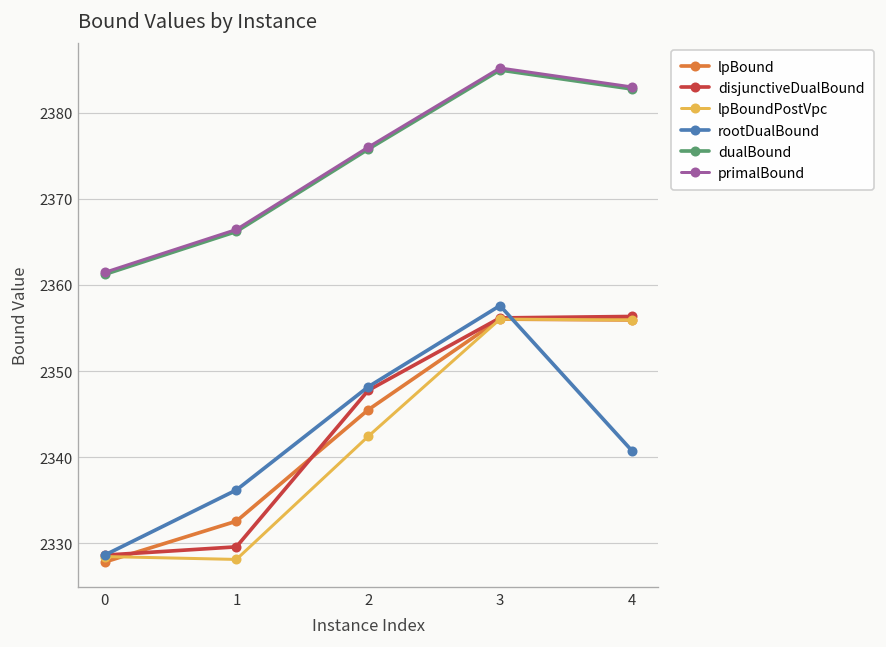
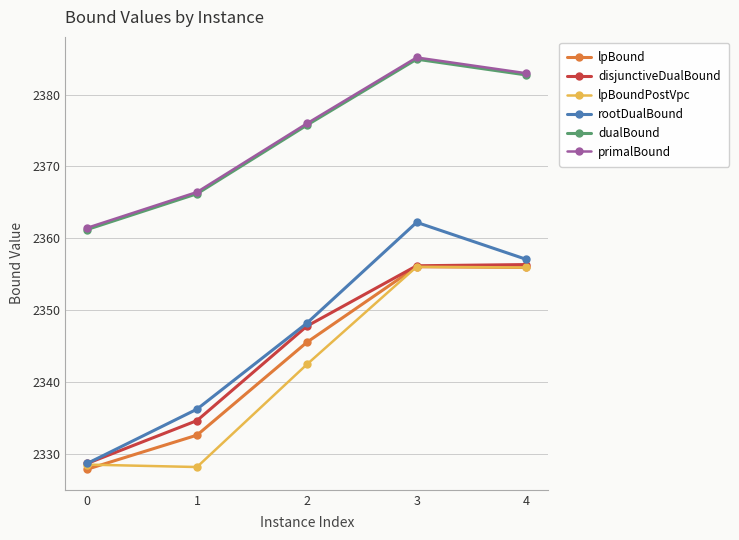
  {
    "lpBound": {
      "0": 2328,
      "1": 2333,
      "2": 2346
    },
    "disjunctiveDualBound": {
-     "1": 2330,
+     "1": 2335,
      "2": 2348,
      "4": 2356
    },
    "lpBoundPostVpc": {
      "1": 2328,
      "2": 2342
    },
    "rootDualBound": {
      "1": 2336,
      "2": 2348,
-     "3": 2358,
-     "4": 2341
+     "3": 2362,
+     "4": 2357
    }
  }
